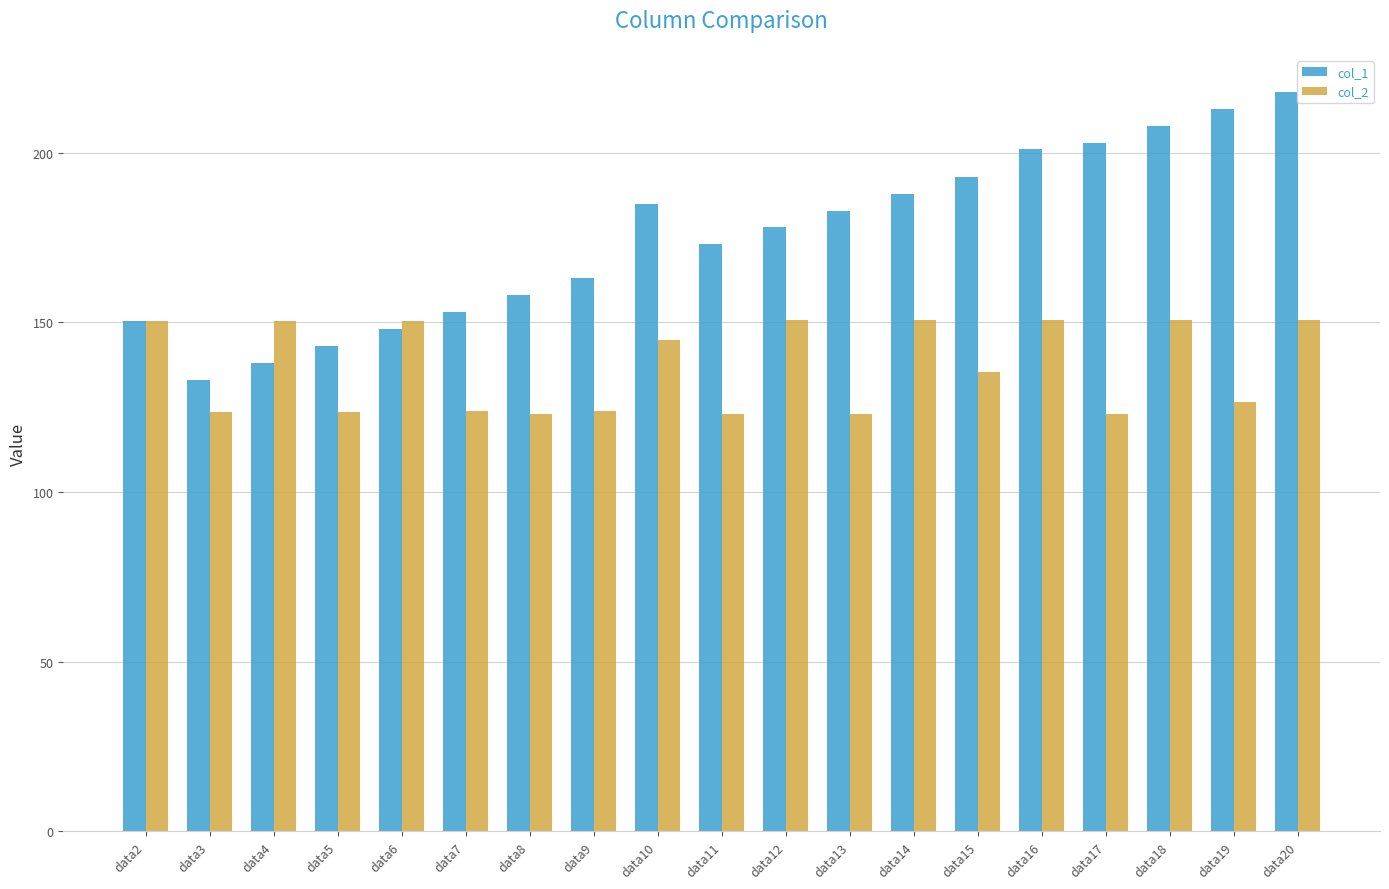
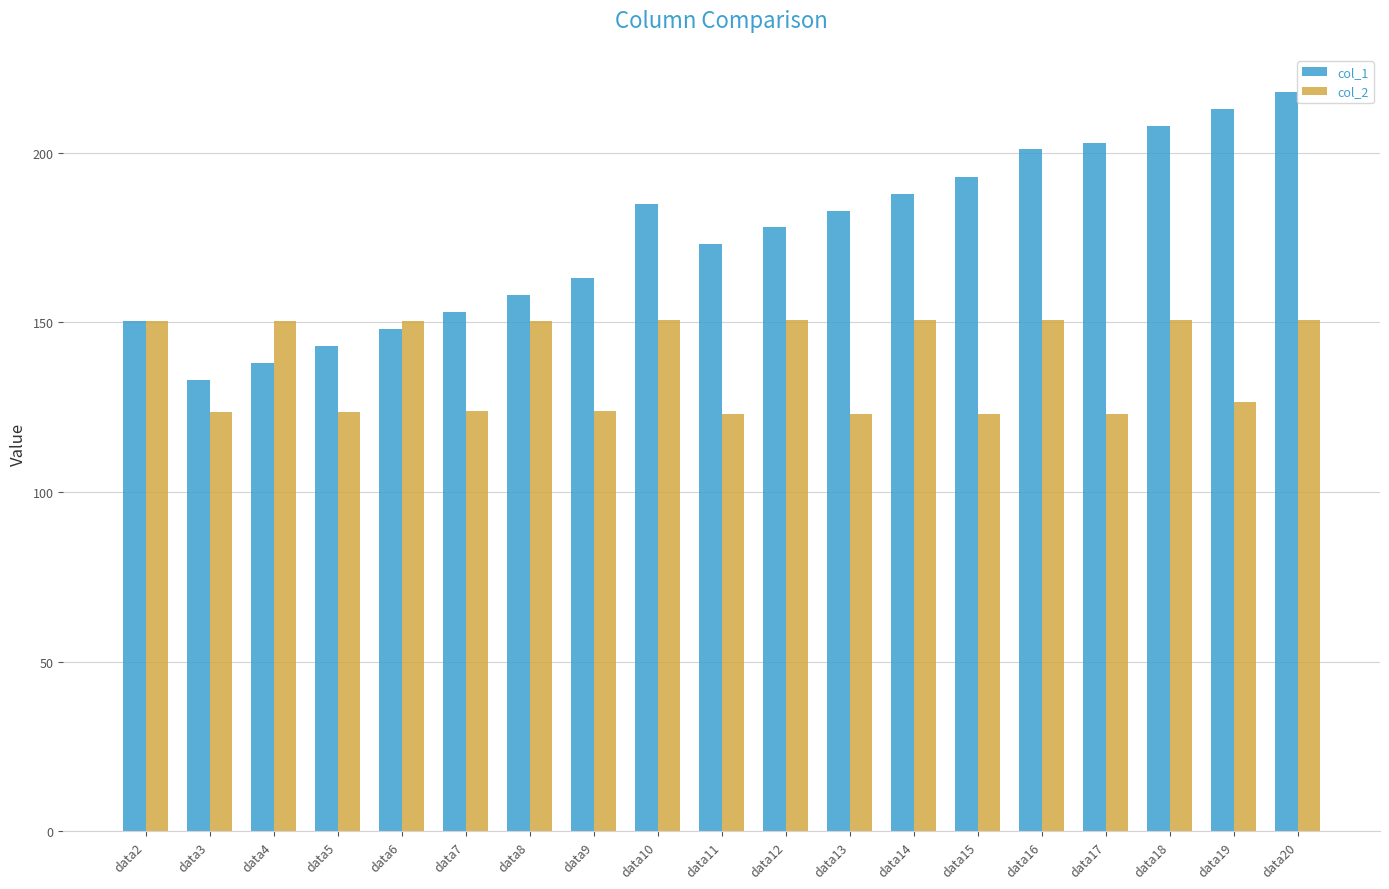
  {
    "col_1": {
      "data2": 151,
      "data3": 133,
      "data4": 138,
      "data5": 143,
      "data6": 148,
      "data7": 153,
      "data8": 158,
      "data9": 163,
      "data10": 185,
      "data11": 173,
      "data12": 178,
      "data13": 183,
      "data14": 188,
      "data15": 193,
      "data16": 201,
      "data17": 203,
      "data18": 208,
      "data19": 213,
      "data20": 218
    },
    "col_2": {
      "data2": 151,
      "data3": 124,
      "data4": 151,
      "data5": 124,
      "data6": 151,
      "data7": 124,
-     "data8": 123,
+     "data8": 151,
      "data9": 124,
-     "data10": 145,
+     "data10": 151,
      "data11": 123,
      "data12": 151,
      "data13": 123,
      "data14": 151,
-     "data15": 135,
+     "data15": 123,
      "data16": 151,
      "data17": 123,
      "data18": 151,
      "data19": 127,
      "data20": 151
    }
  }
